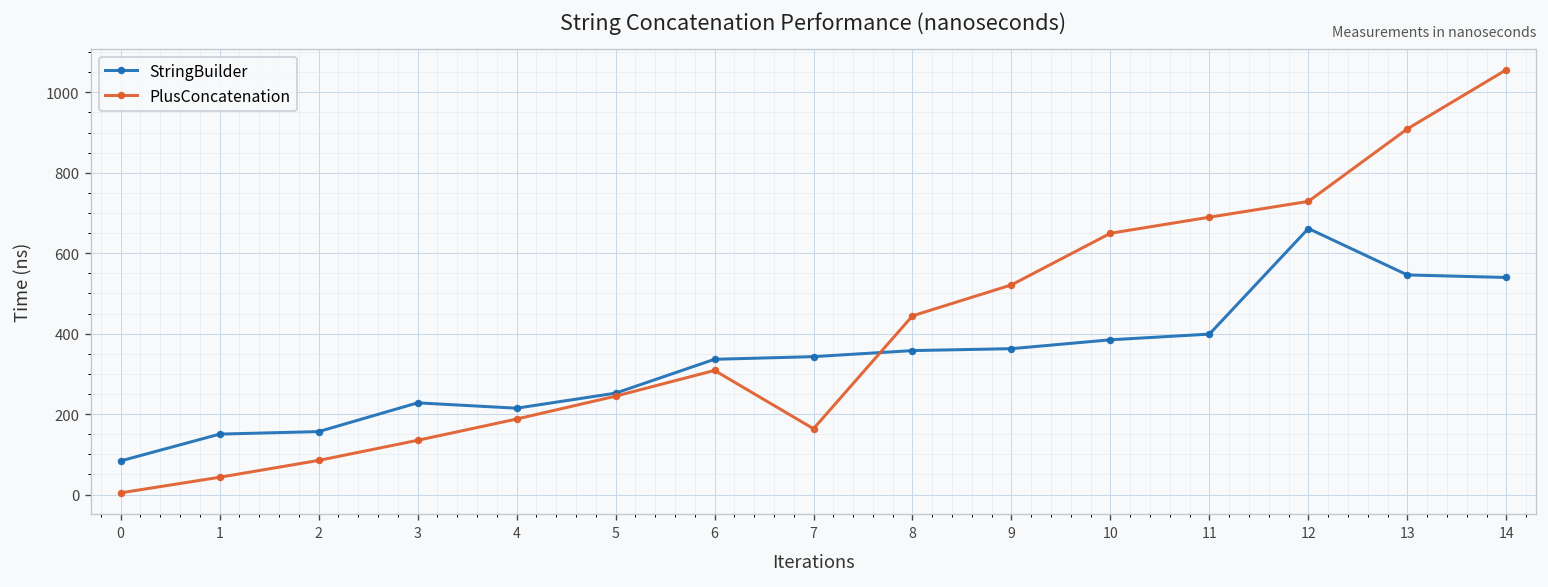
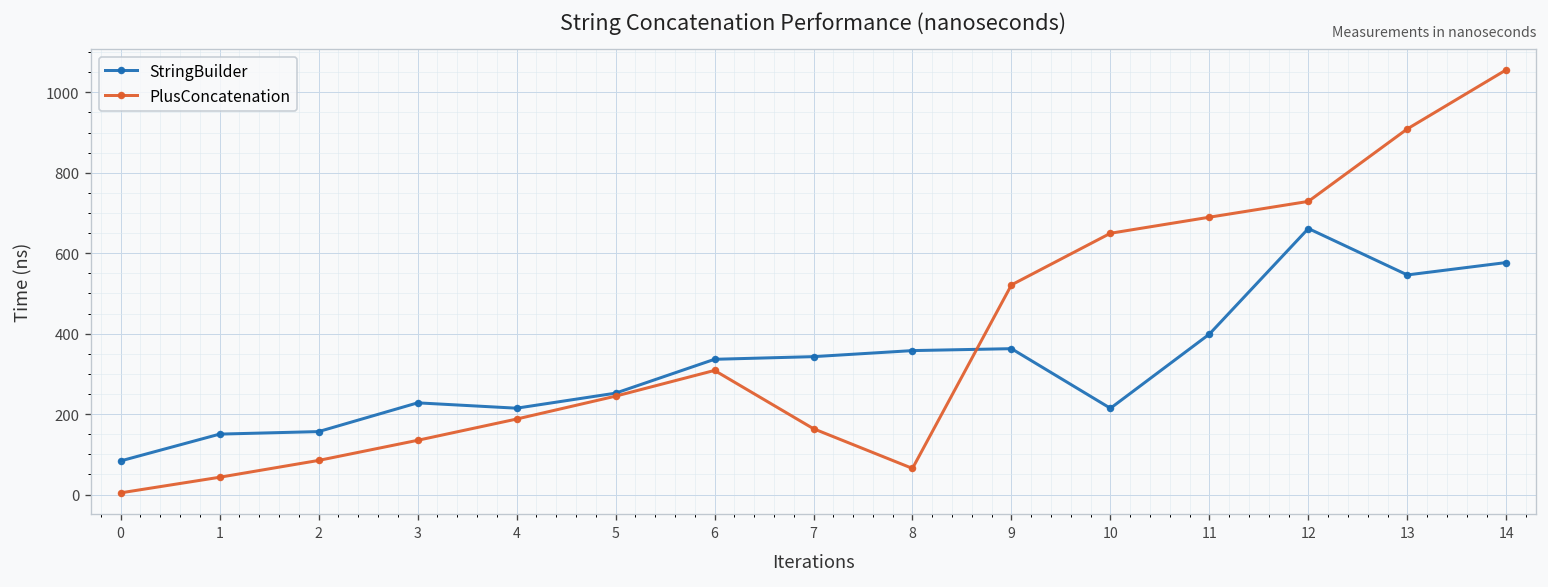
  {
    "StringBuilder": {
      "0": 80,
      "1": 150,
      "2": 160,
      "3": 230,
      "4": 210,
      "6": 340,
      "7": 340,
      "8": 360,
      "9": 360,
-     "10": 380,
+     "10": 210,
      "11": 400,
      "12": 660,
      "13": 550,
-     "14": 540
+     "14": 580
    },
    "PlusConcatenation": {
      "0": 0,
      "1": 40,
      "2": 80,
      "3": 130,
      "4": 190,
      "6": 310,
      "7": 160,
-     "8": 440,
+     "8": 70,
      "9": 520,
      "10": 650,
      "11": 690,
      "12": 730,
      "13": 910,
      "14": 1060
    }
  }
